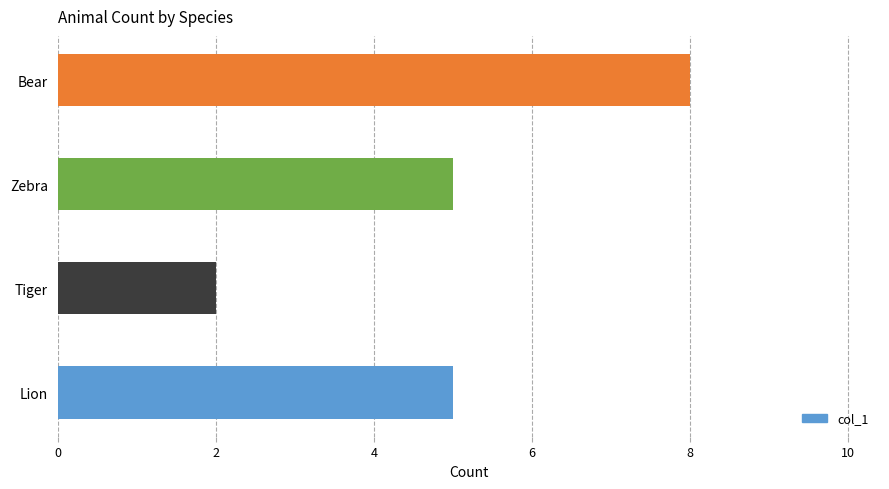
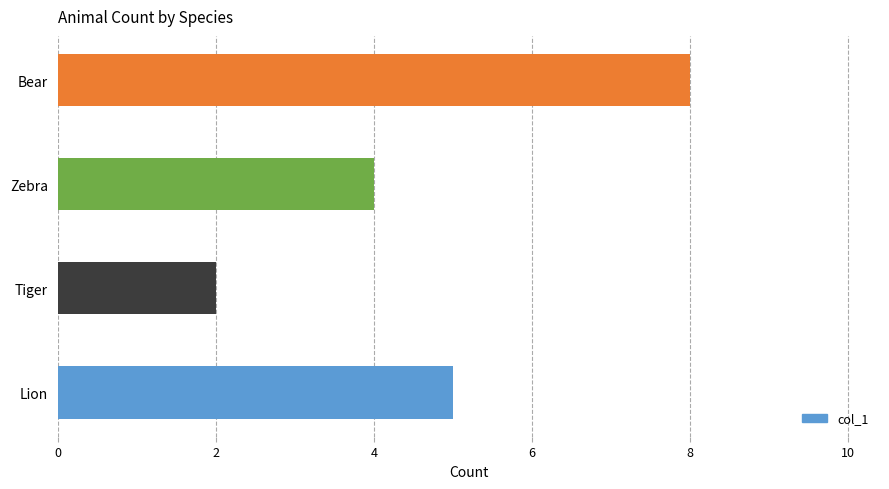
  {
    "Bear": 8,
-   "Zebra": 5,
+   "Zebra": 4,
    "Tiger": 2,
    "Lion": 5
  }
